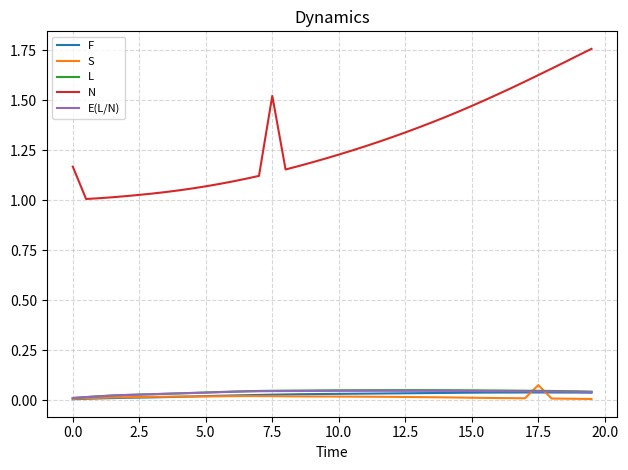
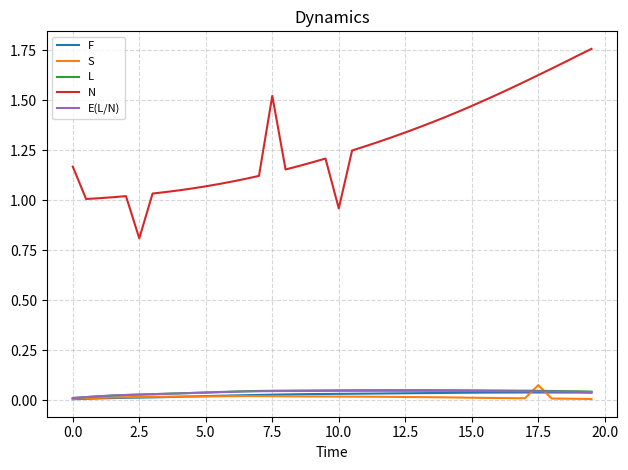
  {
    "F": {
      "10.0": 0.03
    },
    "S": {
      "10.0": 0.02,
      "12.5": 0.02,
      "15.0": 0.01,
      "17.5": 0.07
    },
    "N": {
      "0.0": 1.17,
-     "2.5": 1.03,
+     "2.5": 0.81,
      "5.0": 1.07,
      "7.5": 1.52,
-     "10.0": 1.23,
+     "10.0": 0.96,
      "12.5": 1.34,
      "15.0": 1.47,
      "17.5": 1.62
    }
  }
